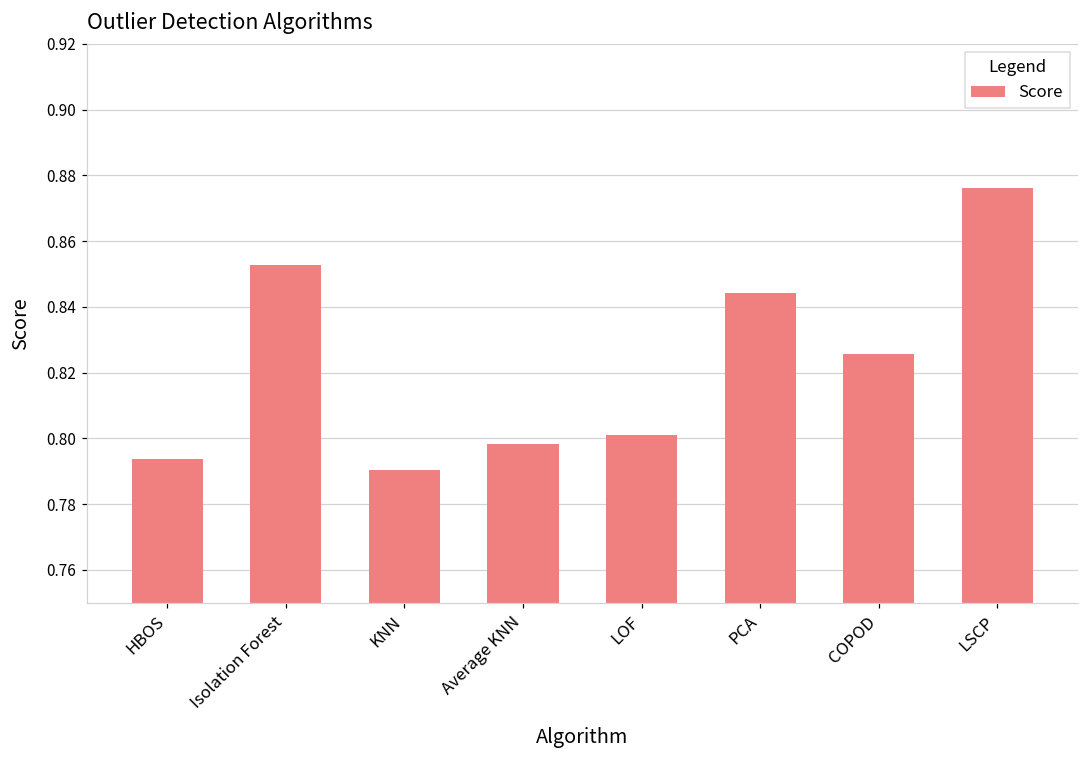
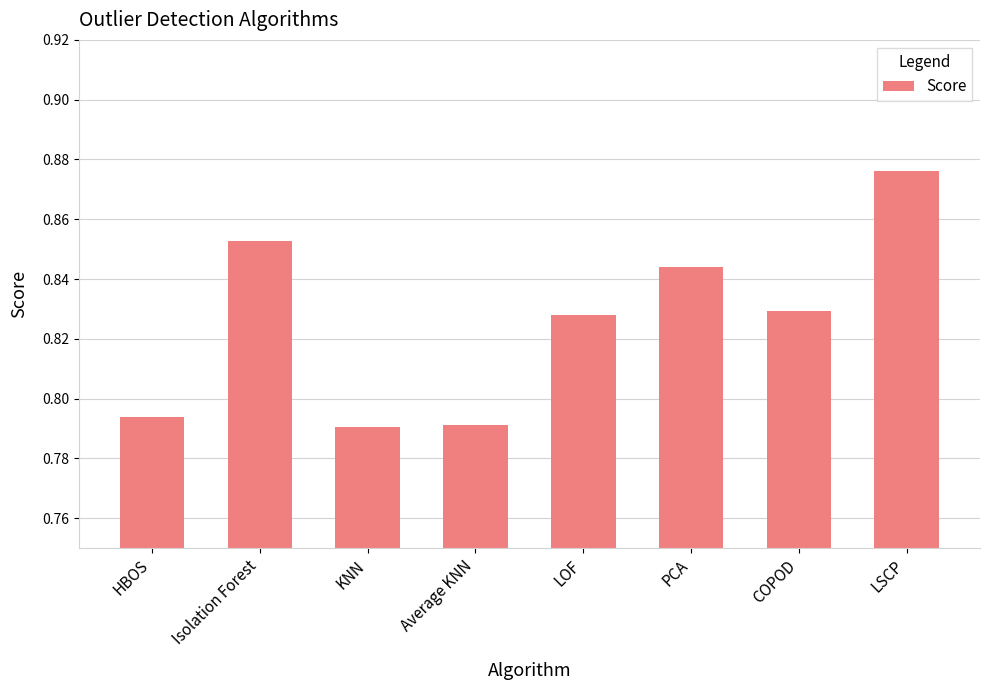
  {
    "HBOS": 0.794,
    "Isolation Forest": 0.853,
    "KNN": 0.790,
-   "Average KNN": 0.798,
-   "LOF": 0.801,
+   "Average KNN": 0.791,
+   "LOF": 0.828,
    "PCA": 0.844,
-   "COPOD": 0.826,
+   "COPOD": 0.829,
    "LSCP": 0.876
  }
